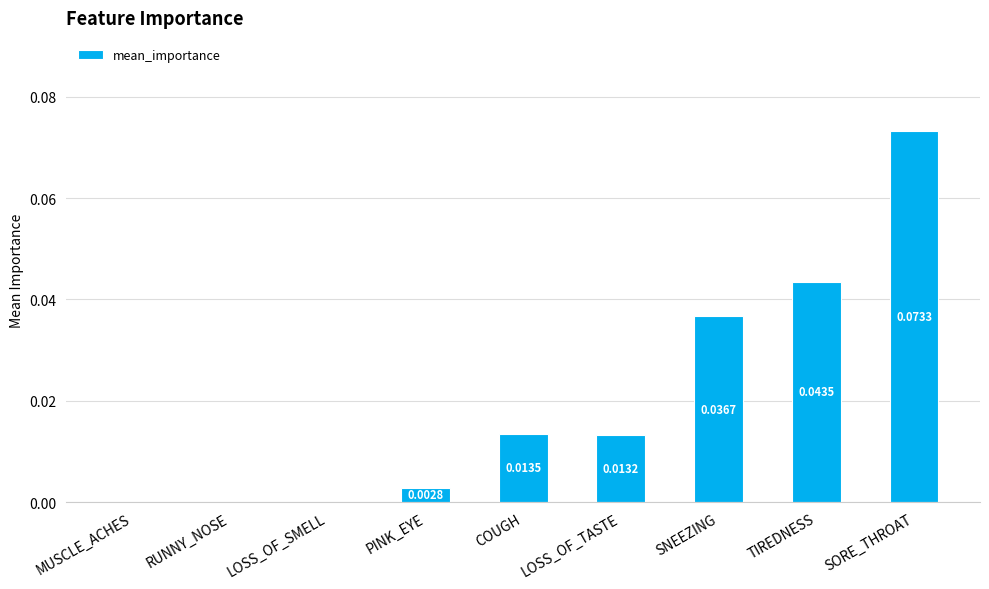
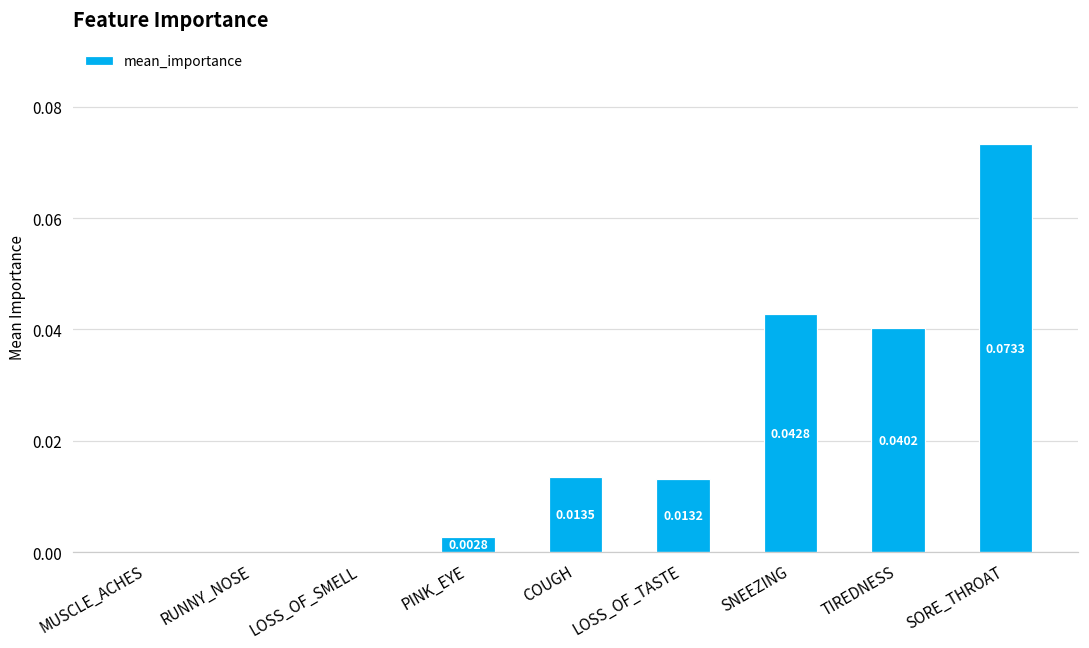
  {
    "PINK_EYE": 0.0028,
    "COUGH": 0.0135,
    "LOSS_OF_TASTE": 0.0132,
-   "SNEEZING": 0.0367,
-   "TIREDNESS": 0.0435,
+   "SNEEZING": 0.0428,
+   "TIREDNESS": 0.0402,
    "SORE_THROAT": 0.0733
  }
